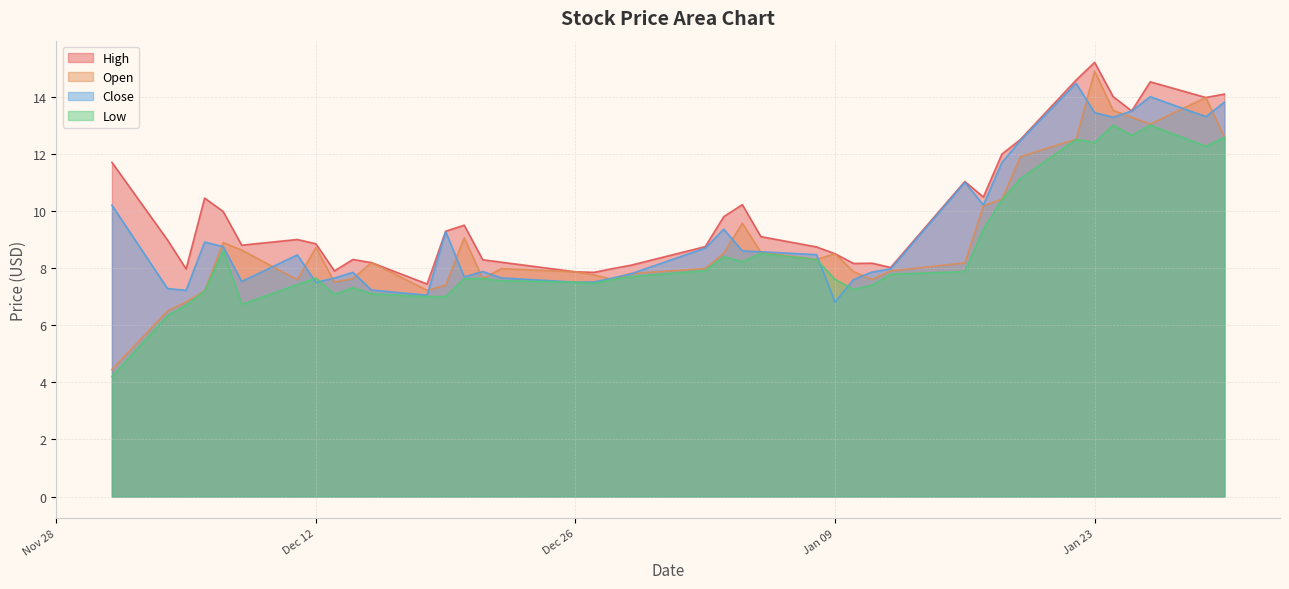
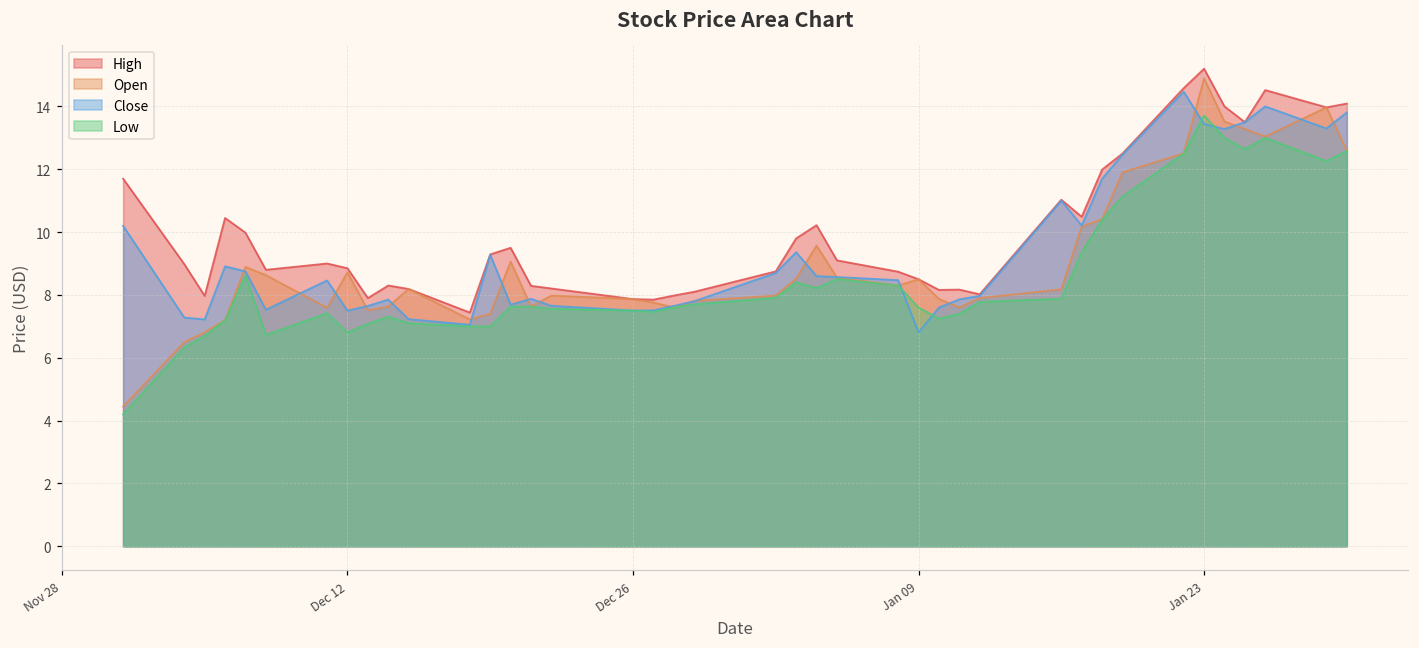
  {
    "Close": {
      "Dec 12": 7.5,
      "Jan 09": 6.8,
      "Jan 23": 13.4
    },
    "Low": {
-     "Dec 12": 7.7,
+     "Dec 12": 6.8,
      "Jan 09": 7.6,
-     "Jan 23": 12.4
+     "Jan 23": 13.7
    }
  }
